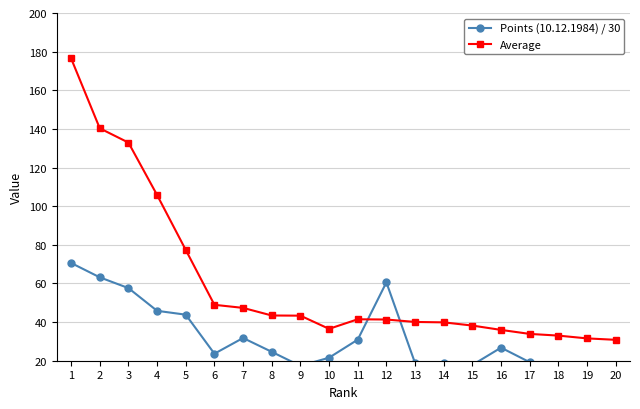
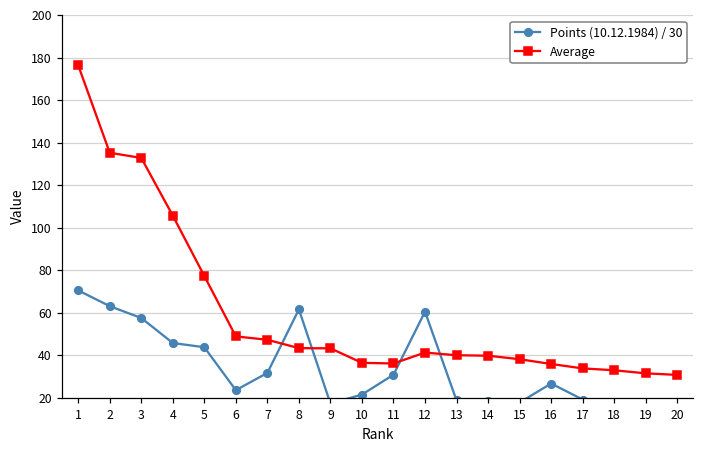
  {
    "Points (10.12.1984) / 30": {
      "1": 71,
      "2": 63,
      "3": 58,
      "4": 46,
      "5": 44,
      "6": 24,
      "7": 32,
-     "8": 25,
+     "8": 62,
      "10": 22,
      "11": 31,
      "12": 61,
      "16": 27,
      "17": 19
    },
    "Average": {
      "1": 177,
-     "2": 140,
+     "2": 135,
      "3": 133,
      "4": 106,
      "5": 77,
      "6": 49,
      "7": 47,
      "8": 43,
      "9": 43,
      "10": 37,
-     "11": 41,
+     "11": 36,
      "12": 41,
      "13": 40,
      "14": 40,
      "15": 38,
      "16": 36,
      "17": 34,
      "18": 33,
      "19": 32,
      "20": 31
    }
  }
